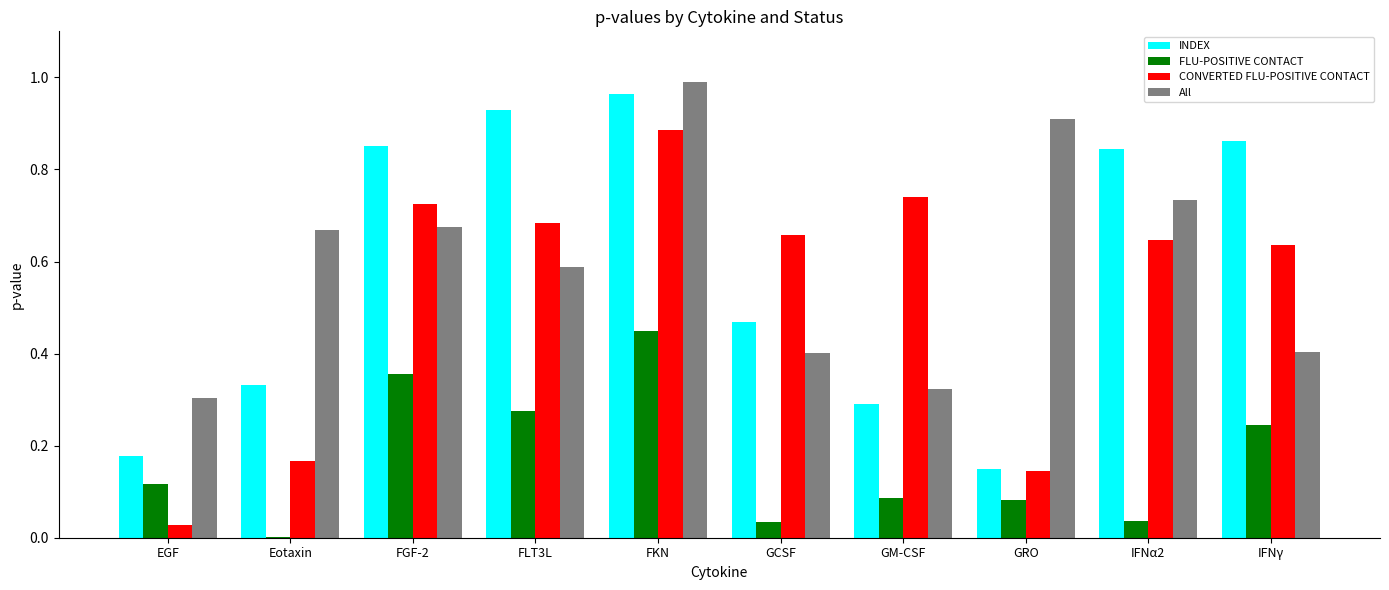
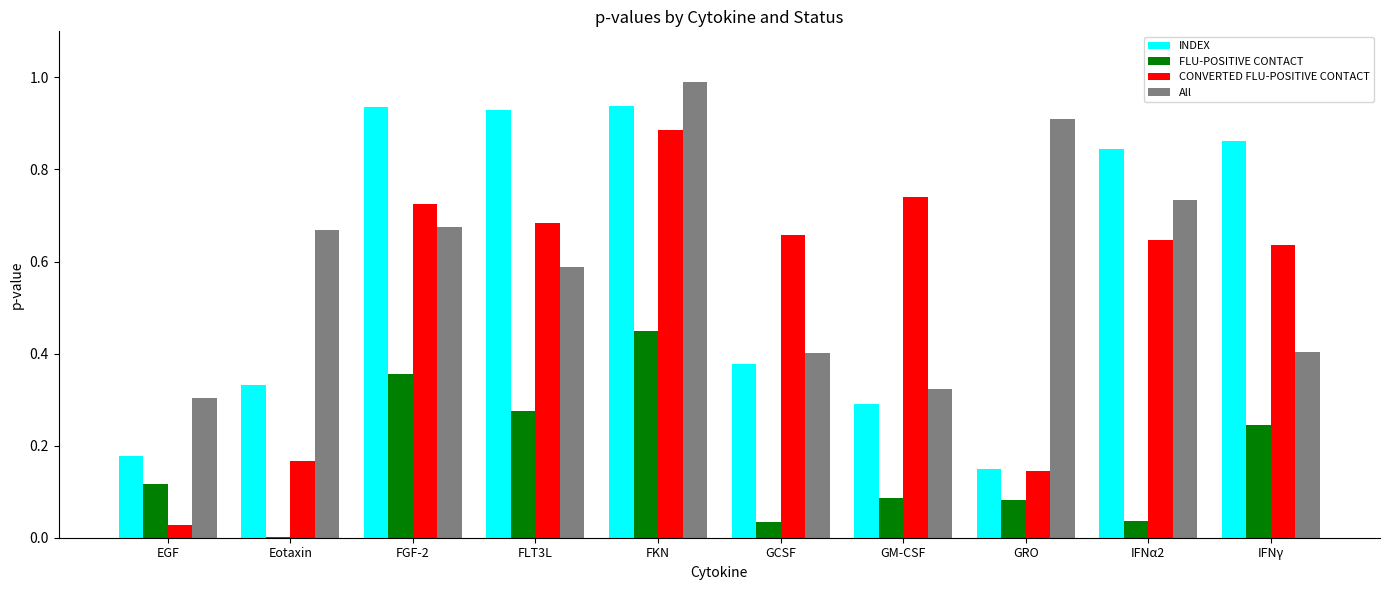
  {
    "INDEX": {
      "EGF": 0.18,
      "Eotaxin": 0.33,
-     "FGF-2": 0.85,
+     "FGF-2": 0.94,
      "FLT3L": 0.93,
-     "FKN": 0.96,
-     "GCSF": 0.47,
+     "FKN": 0.94,
+     "GCSF": 0.38,
      "GM-CSF": 0.29,
      "GRO": 0.15,
      "IFNα2": 0.84,
      "IFNγ": 0.86
    },
    "FLU-POSITIVE CONTACT": {
      "EGF": 0.12,
      "FGF-2": 0.36,
      "FLT3L": 0.28,
      "FKN": 0.45,
      "GCSF": 0.03,
      "GM-CSF": 0.09,
      "GRO": 0.08,
      "IFNα2": 0.04,
      "IFNγ": 0.25
    },
    "CONVERTED FLU-POSITIVE CONTACT": {
      "EGF": 0.03,
      "Eotaxin": 0.17,
      "FGF-2": 0.73,
      "FLT3L": 0.68,
      "FKN": 0.89,
      "GCSF": 0.66,
      "GM-CSF": 0.74,
      "GRO": 0.15,
      "IFNα2": 0.65,
      "IFNγ": 0.64
    },
    "All": {
      "EGF": 0.30,
      "Eotaxin": 0.67,
      "FGF-2": 0.67,
      "FLT3L": 0.59,
      "FKN": 0.99,
      "GCSF": 0.40,
      "GM-CSF": 0.32,
      "GRO": 0.91,
      "IFNα2": 0.73,
      "IFNγ": 0.40
    }
  }
